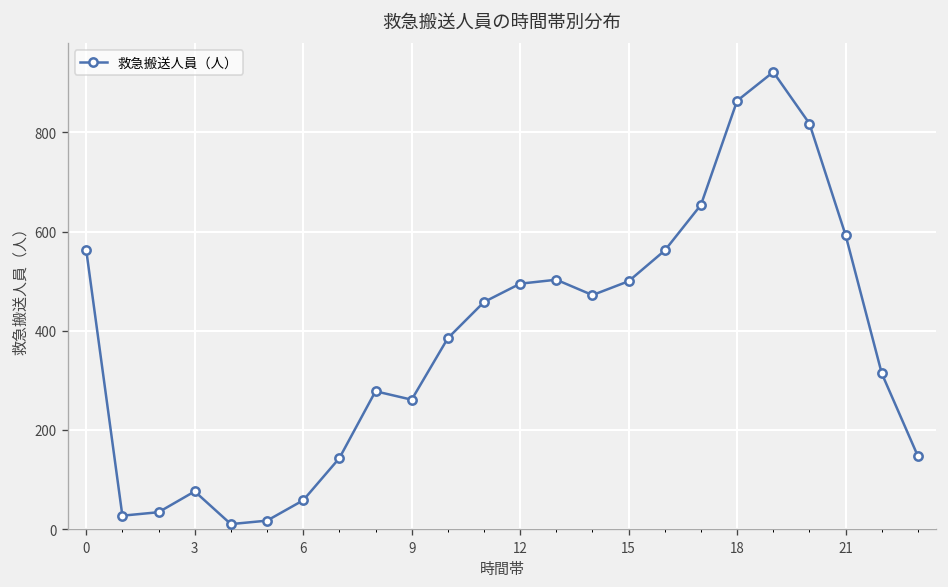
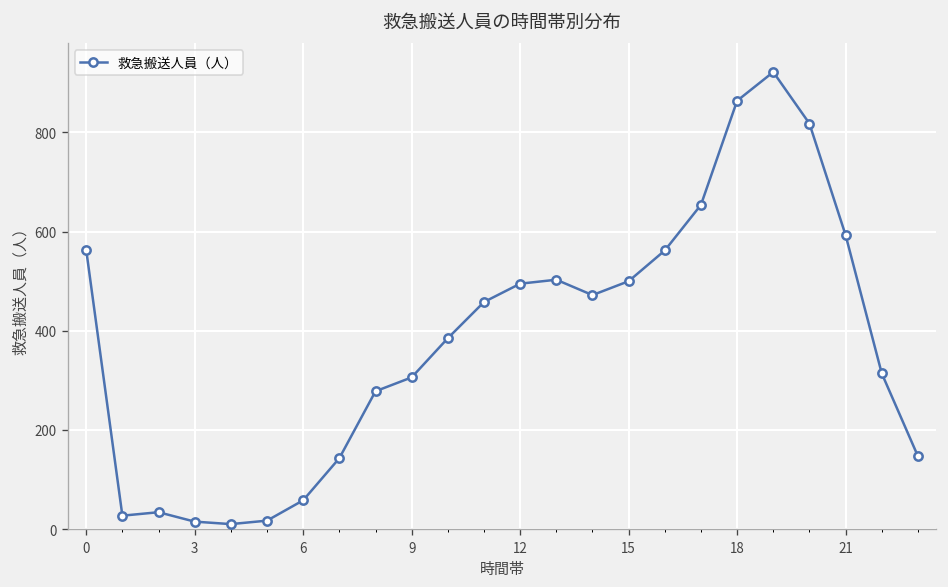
  {
    "0": 560,
-   "3": 80,
+   "3": 20,
    "6": 60,
-   "9": 260,
+   "9": 310,
    "12": 500,
    "15": 500,
    "18": 860,
    "21": 590
  }
